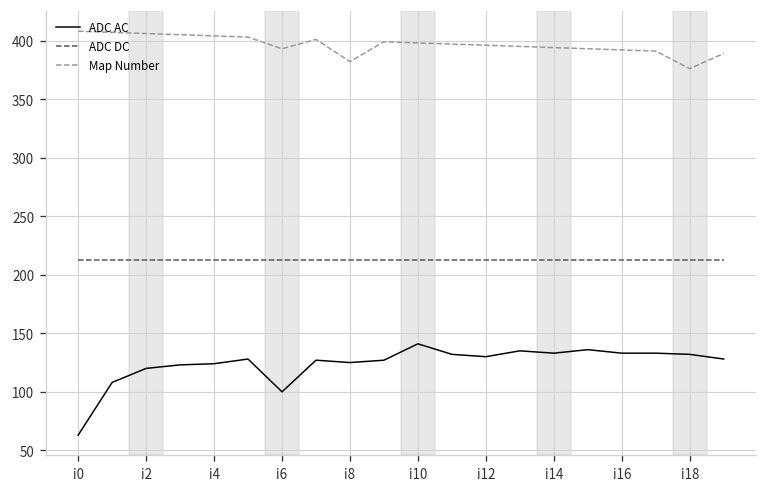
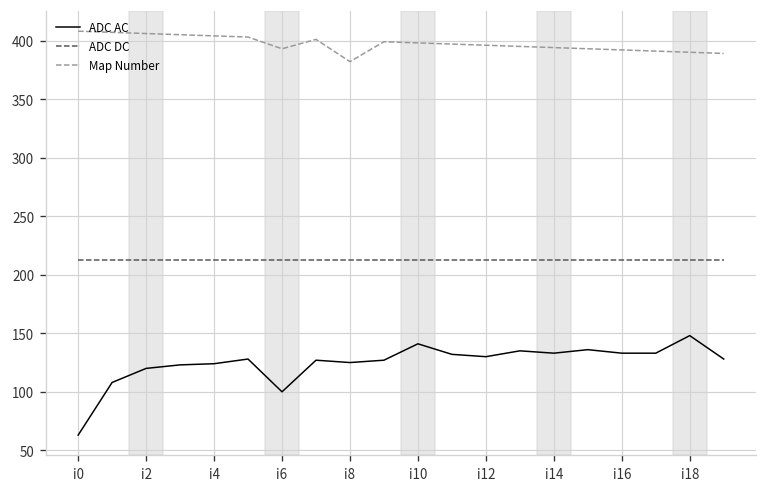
  {
    "ADC AC": {
      "i0": 60,
      "i2": 120,
      "i4": 120,
      "i6": 100,
      "i8": 130,
      "i10": 140,
      "i12": 130,
      "i14": 130,
      "i16": 130,
-     "i18": 130
+     "i18": 150
    },
    "ADC DC": {
      "i0": 210,
      "i2": 210,
      "i4": 210,
      "i6": 210,
      "i8": 210,
      "i10": 210,
      "i12": 210,
      "i14": 210,
      "i16": 210,
      "i18": 210
    },
    "Map Number": {
      "i0": 410,
      "i2": 410,
      "i4": 400,
      "i6": 390,
      "i8": 380,
      "i10": 400,
      "i12": 400,
      "i14": 390,
      "i16": 390,
-     "i18": 380
+     "i18": 390
    }
  }
